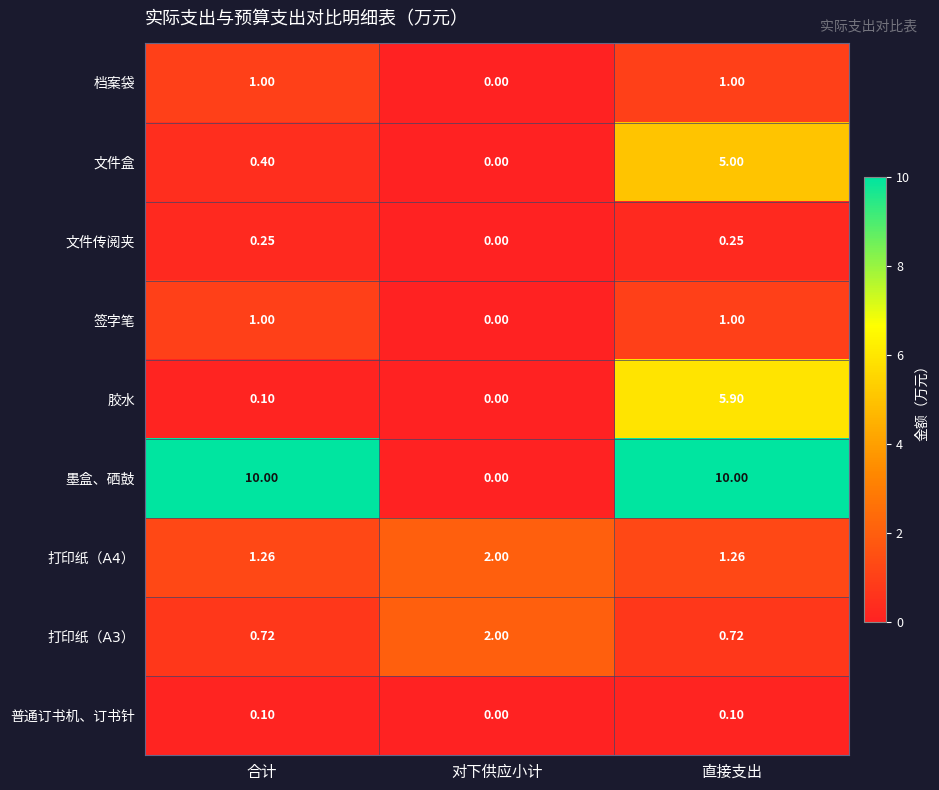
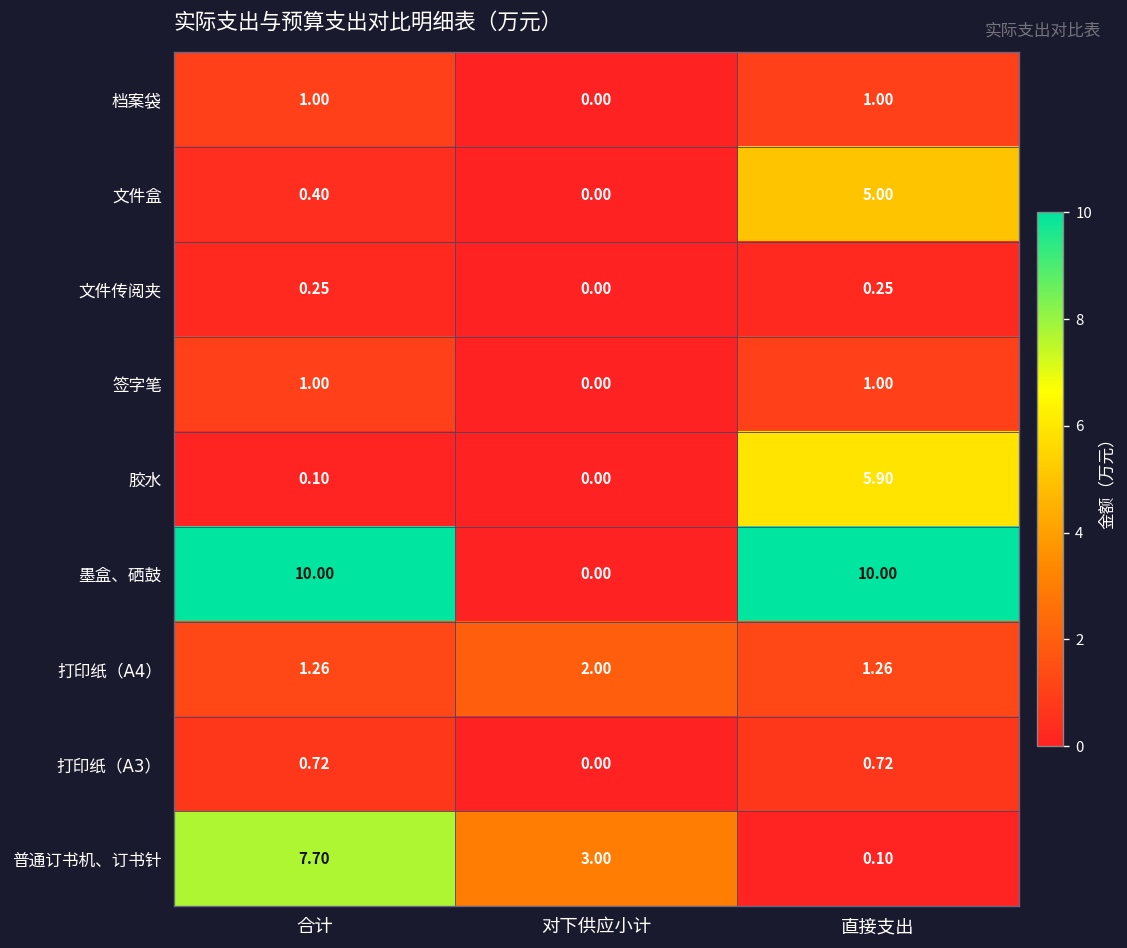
  {
    "档案袋": {
      "合计": 1.00,
      "对下供应小计": 0.00,
      "直接支出": 1.00
    },
    "文件盒": {
      "合计": 0.40,
      "对下供应小计": 0.00,
      "直接支出": 5.00
    },
    "文件传阅夹": {
      "合计": 0.25,
      "对下供应小计": 0.00,
      "直接支出": 0.25
    },
    "签字笔": {
      "合计": 1.00,
      "对下供应小计": 0.00,
      "直接支出": 1.00
    },
    "胶水": {
      "合计": 0.10,
      "对下供应小计": 0.00,
      "直接支出": 5.90
    },
    "墨盒、硒鼓": {
      "合计": 10.00,
      "对下供应小计": 0.00,
      "直接支出": 10.00
    },
    "打印纸（A4）": {
      "合计": 1.26,
      "对下供应小计": 2.00,
      "直接支出": 1.26
    },
    "打印纸（A3）": {
      "合计": 0.72,
-     "对下供应小计": 2.00,
+     "对下供应小计": 0.00,
      "直接支出": 0.72
    },
    "普通订书机、订书针": {
-     "合计": 0.10,
-     "对下供应小计": 0.00,
+     "合计": 7.70,
+     "对下供应小计": 3.00,
      "直接支出": 0.10
    }
  }
